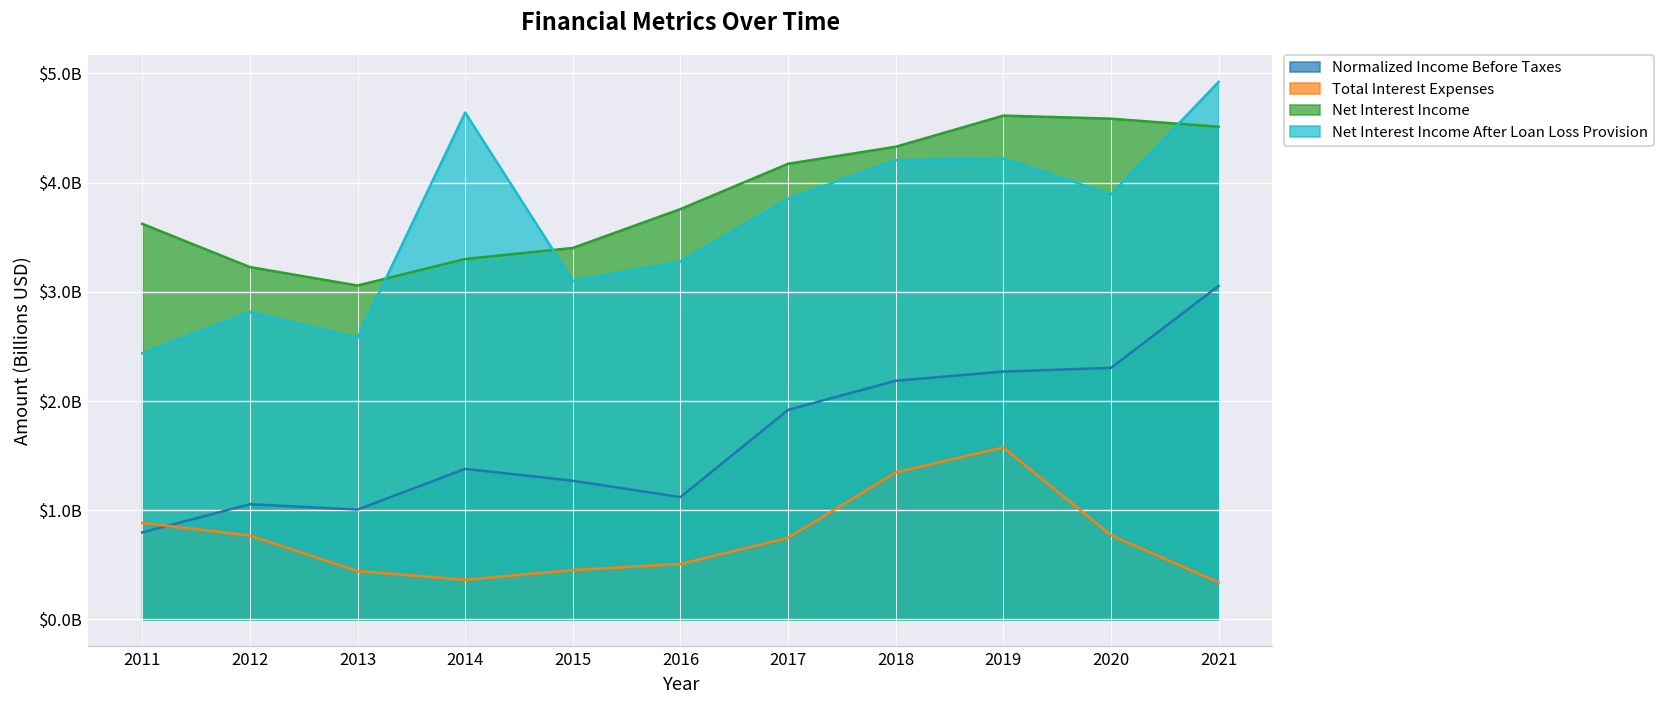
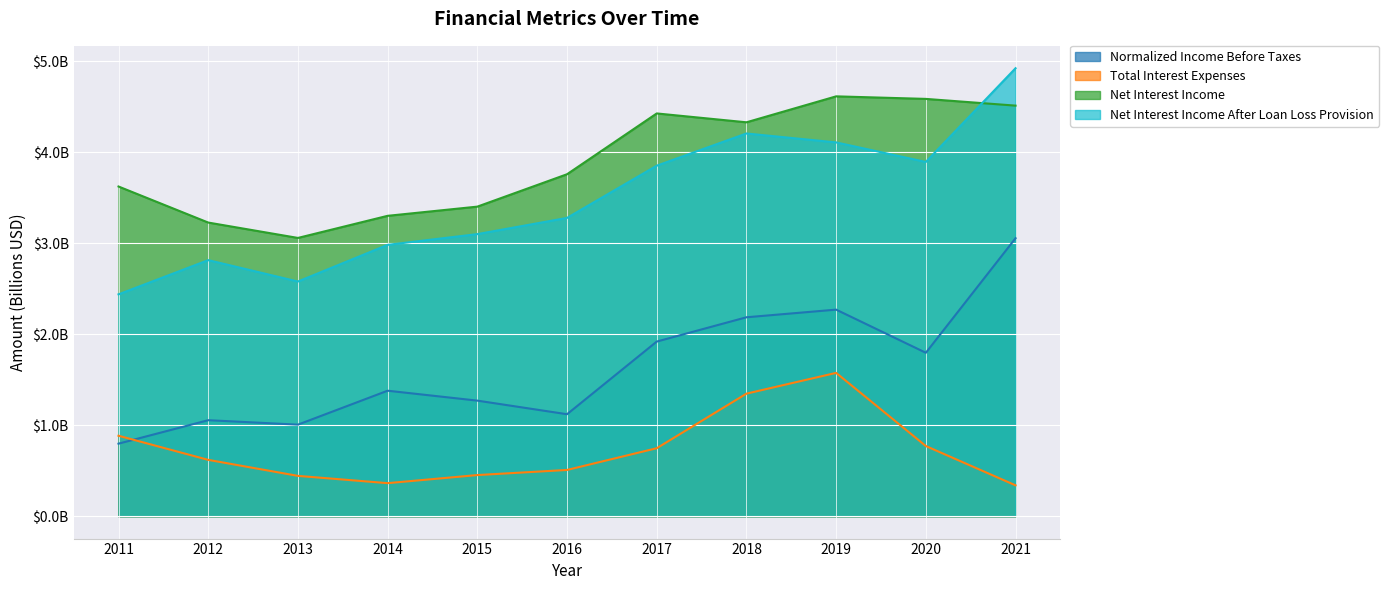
  {
    "Normalized Income Before Taxes": {
      "2011": "$800000000",
      "2012": "$1100000000",
      "2013": "$1000000000",
      "2014": "$1400000000",
      "2015": "$1300000000",
      "2016": "$1100000000",
      "2017": "$1900000000",
      "2018": "$2200000000",
      "2019": "$2300000000",
-     "2020": "$2300000000",
+     "2020": "$1800000000",
      "2021": "$3100000000"
    },
    "Total Interest Expenses": {
      "2011": "$900000000",
-     "2012": "$800000000",
+     "2012": "$600000000",
      "2013": "$400000000",
      "2014": "$400000000",
      "2015": "$500000000",
      "2016": "$500000000",
      "2017": "$700000000",
      "2018": "$1300000000",
      "2019": "$1600000000",
      "2020": "$800000000",
      "2021": "$300000000"
    },
    "Net Interest Income": {
      "2011": "$3600000000",
      "2012": "$3200000000",
      "2013": "$3100000000",
      "2014": "$3300000000",
      "2015": "$3400000000",
      "2016": "$3800000000",
-     "2017": "$4200000000",
+     "2017": "$4400000000",
      "2018": "$4300000000",
      "2019": "$4600000000",
      "2020": "$4600000000",
      "2021": "$4500000000"
    },
    "Net Interest Income After Loan Loss Provision": {
      "2011": "$2400000000",
      "2012": "$2800000000",
      "2013": "$2600000000",
-     "2014": "$4600000000",
+     "2014": "$3000000000",
      "2015": "$3100000000",
      "2016": "$3300000000",
      "2017": "$3900000000",
      "2018": "$4200000000",
-     "2019": "$4200000000",
+     "2019": "$4100000000",
      "2020": "$3900000000",
      "2021": "$4900000000"
    }
  }
